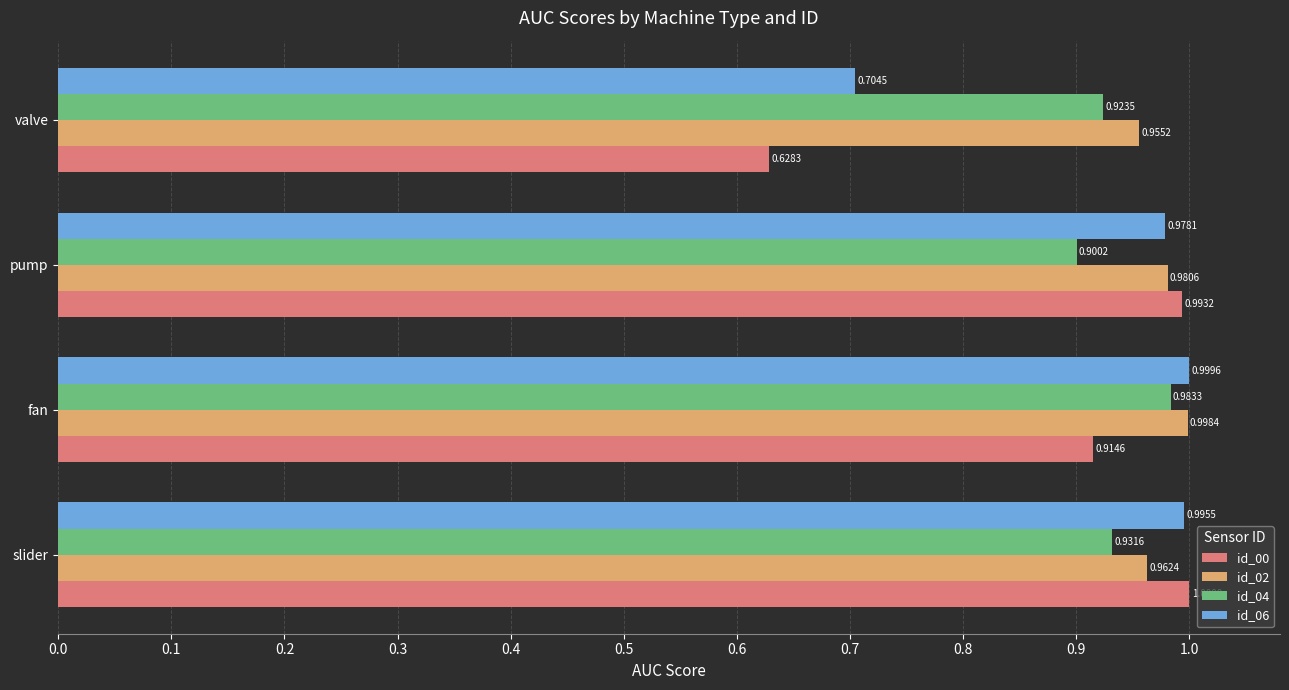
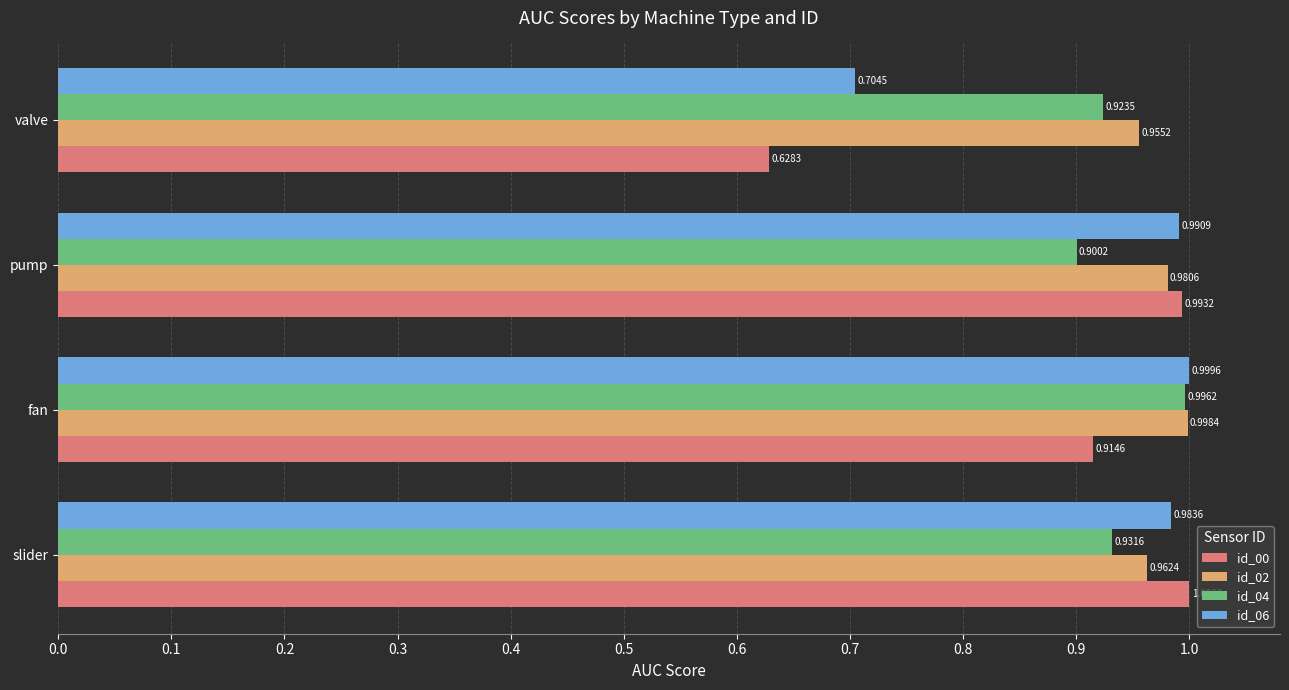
  {
    "id_04": {
      "valve": 0.9235,
      "pump": 0.9002,
-     "fan": 0.9833,
+     "fan": 0.9962,
      "slider": 0.9316
    },
    "id_06": {
      "valve": 0.7045,
-     "pump": 0.9781,
+     "pump": 0.9909,
      "fan": 0.9996,
-     "slider": 0.9955
+     "slider": 0.9836
    }
  }
